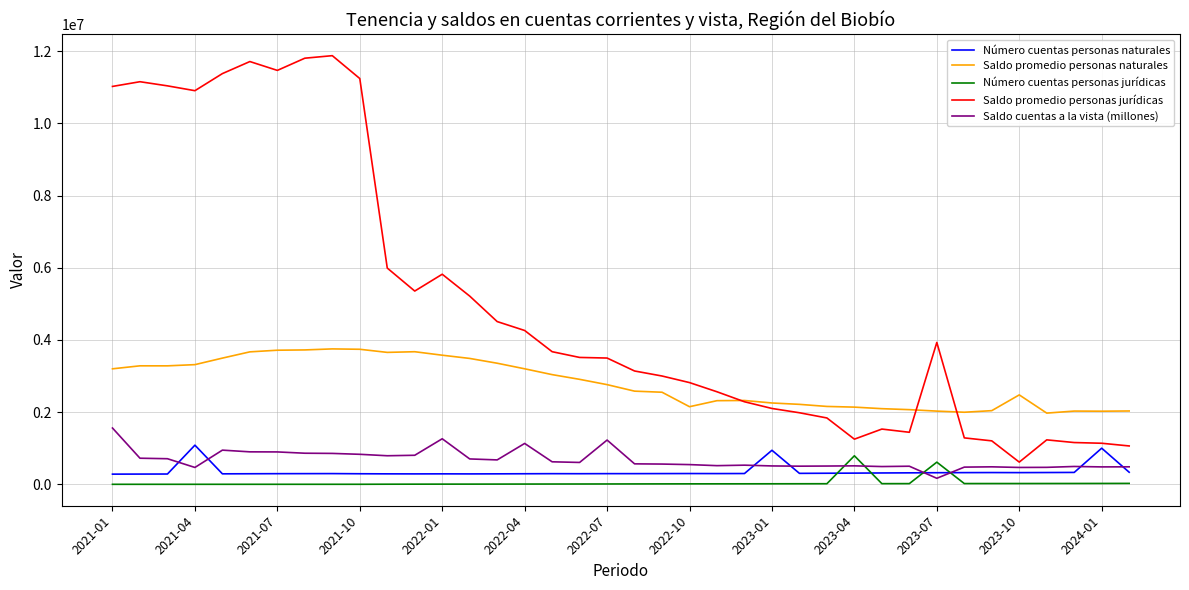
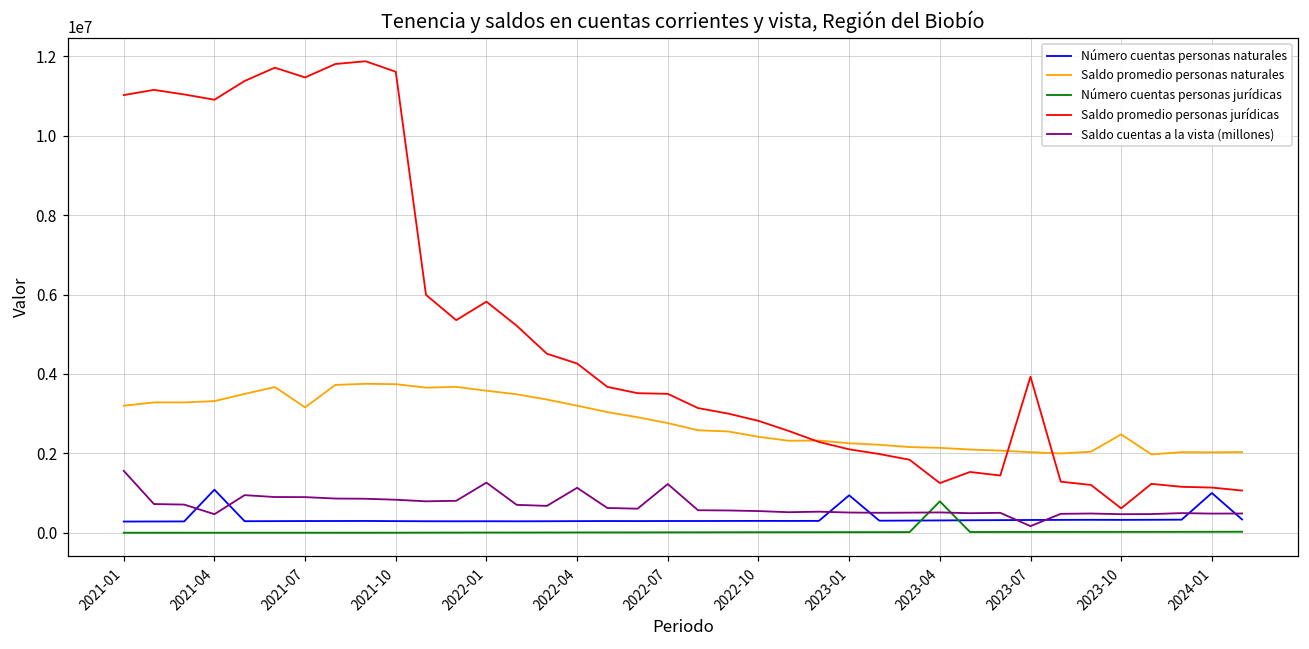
  {
    "Número cuentas personas naturales": {
      "2021-01": 300000,
      "2021-04": 1100000,
      "2021-07": 300000,
      "2021-10": 300000,
      "2022-01": 300000,
      "2022-04": 300000,
      "2022-07": 300000,
      "2022-10": 300000,
      "2023-01": 900000,
      "2023-04": 300000,
      "2023-07": 300000,
      "2023-10": 300000,
      "2024-01": 1000000
    },
    "Saldo promedio personas naturales": {
      "2021-01": 3200000,
      "2021-04": 3300000,
-     "2021-07": 3700000,
+     "2021-07": 3200000,
      "2021-10": 3700000,
      "2022-01": 3600000,
      "2022-04": 3200000,
      "2022-07": 2800000,
-     "2022-10": 2200000,
+     "2022-10": 2400000,
      "2023-01": 2300000,
      "2023-04": 2100000,
      "2023-07": 2000000,
      "2023-10": 2500000,
      "2024-01": 2000000
    },
    "Número cuentas personas jurídicas": {
      "2021-01": 0,
      "2021-04": 0,
      "2021-07": 0,
      "2021-10": 0,
      "2022-01": 0,
      "2022-04": 0,
      "2022-07": 0,
      "2022-10": 0,
      "2023-01": 0,
      "2023-04": 800000,
-     "2023-07": 600000,
+     "2023-07": 0,
      "2023-10": 0,
      "2024-01": 0
    },
    "Saldo promedio personas jurídicas": {
      "2021-01": 11000000,
      "2021-04": 10900000,
      "2021-07": 11500000,
-     "2021-10": 11200000,
+     "2021-10": 11600000,
      "2022-01": 5800000,
      "2022-04": 4300000,
      "2022-07": 3500000,
      "2022-10": 2800000,
      "2023-01": 2100000,
      "2023-04": 1300000,
      "2023-07": 3900000,
      "2023-10": 600000,
      "2024-01": 1100000
    },
    "Saldo cuentas a la vista (millones)": {
      "2021-01": 1600000,
      "2021-04": 500000,
      "2021-07": 900000,
      "2021-10": 800000,
      "2022-01": 1300000,
      "2022-04": 1100000,
      "2022-07": 1200000,
      "2022-10": 500000,
      "2023-01": 500000,
      "2023-04": 500000,
      "2023-07": 200000,
      "2023-10": 500000,
      "2024-01": 500000
    }
  }
